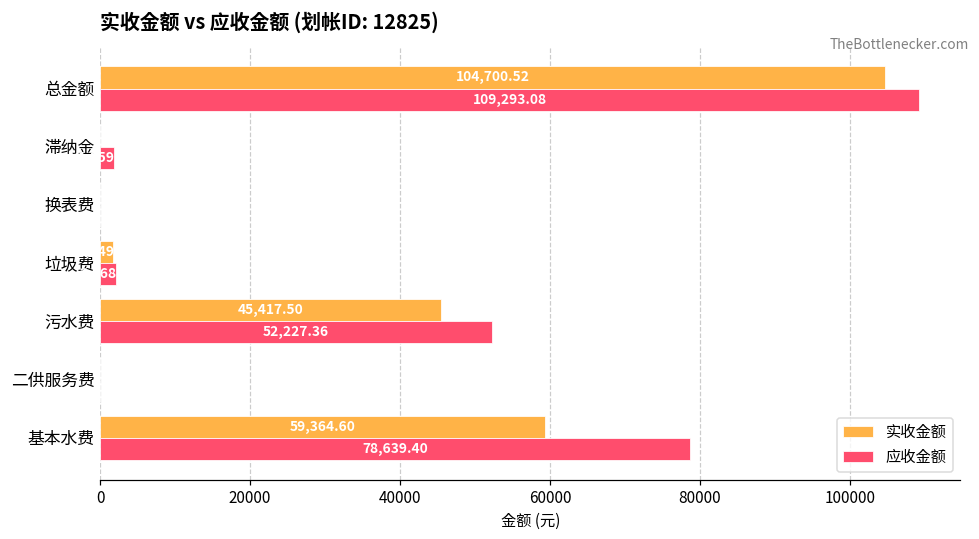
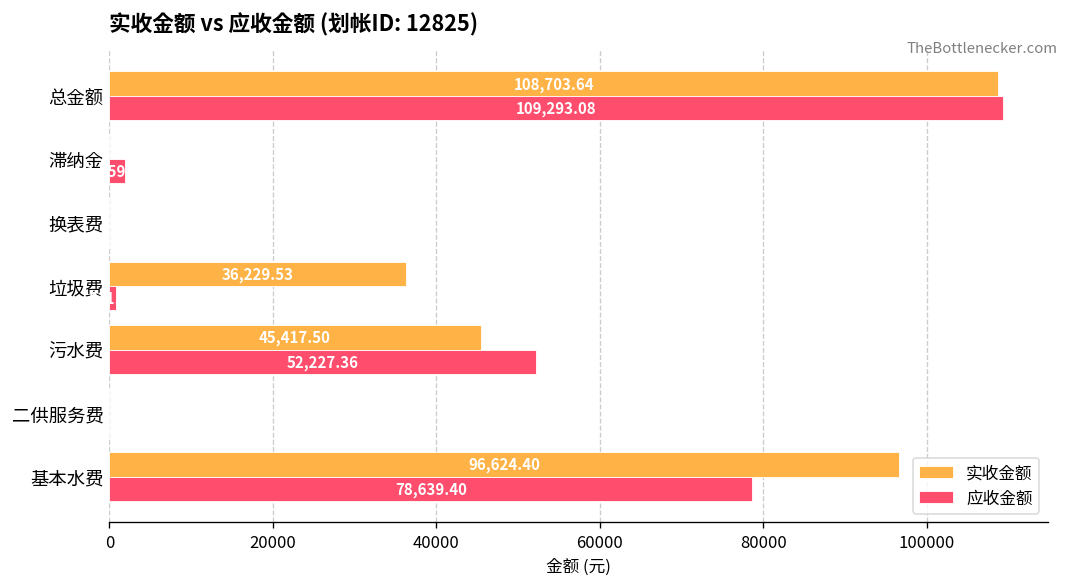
  {
    "实收金额": {
-     "总金额": "104,700.52",
-     "垃圾费": "2000",
+     "总金额": "108,703.64",
+     "垃圾费": "36000",
      "污水费": "45,417.50",
-     "基本水费": "59,364.60"
+     "基本水费": "96,624.40"
    },
    "应收金额": {
      "滞纳金": "2000",
      "换表费": "0",
-     "垃圾费": "2000",
+     "垃圾费": "1000",
      "二供服务费": "0"
    }
  }
